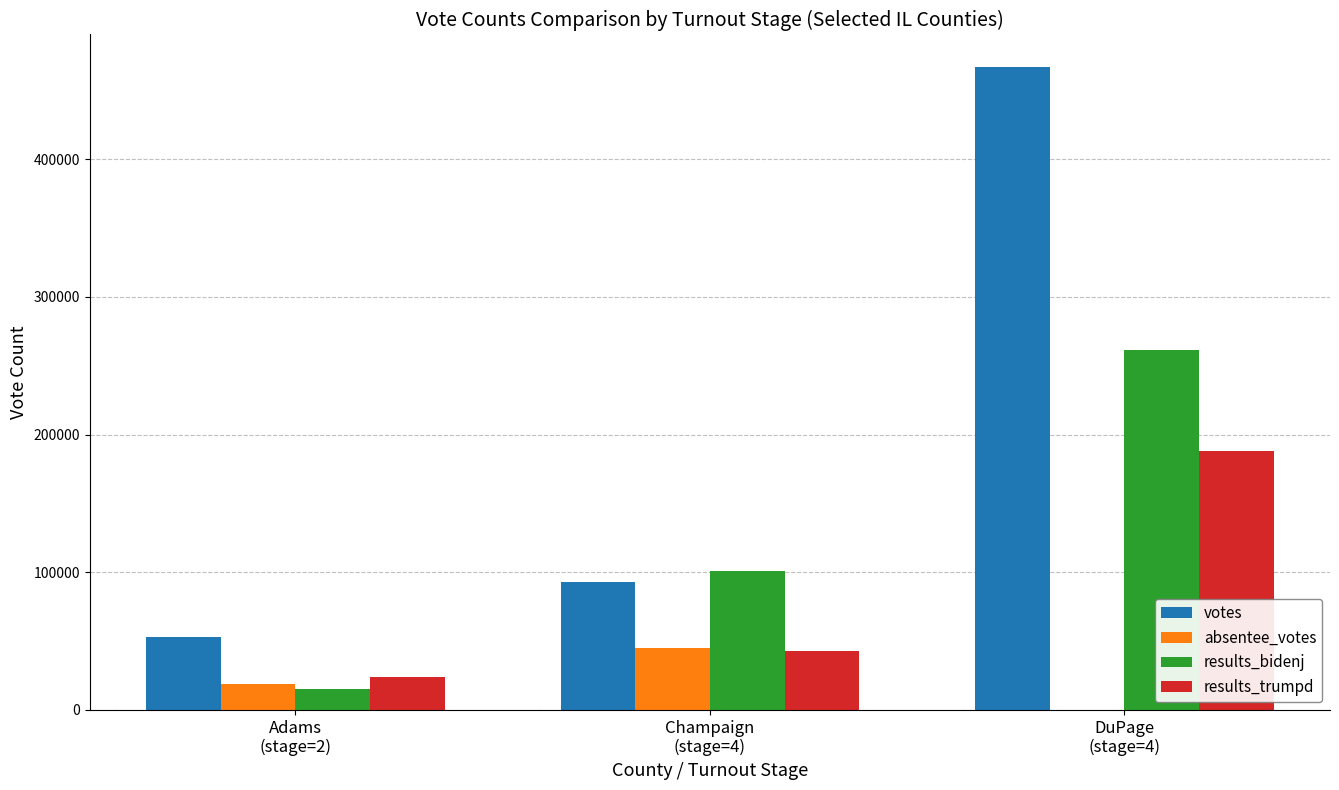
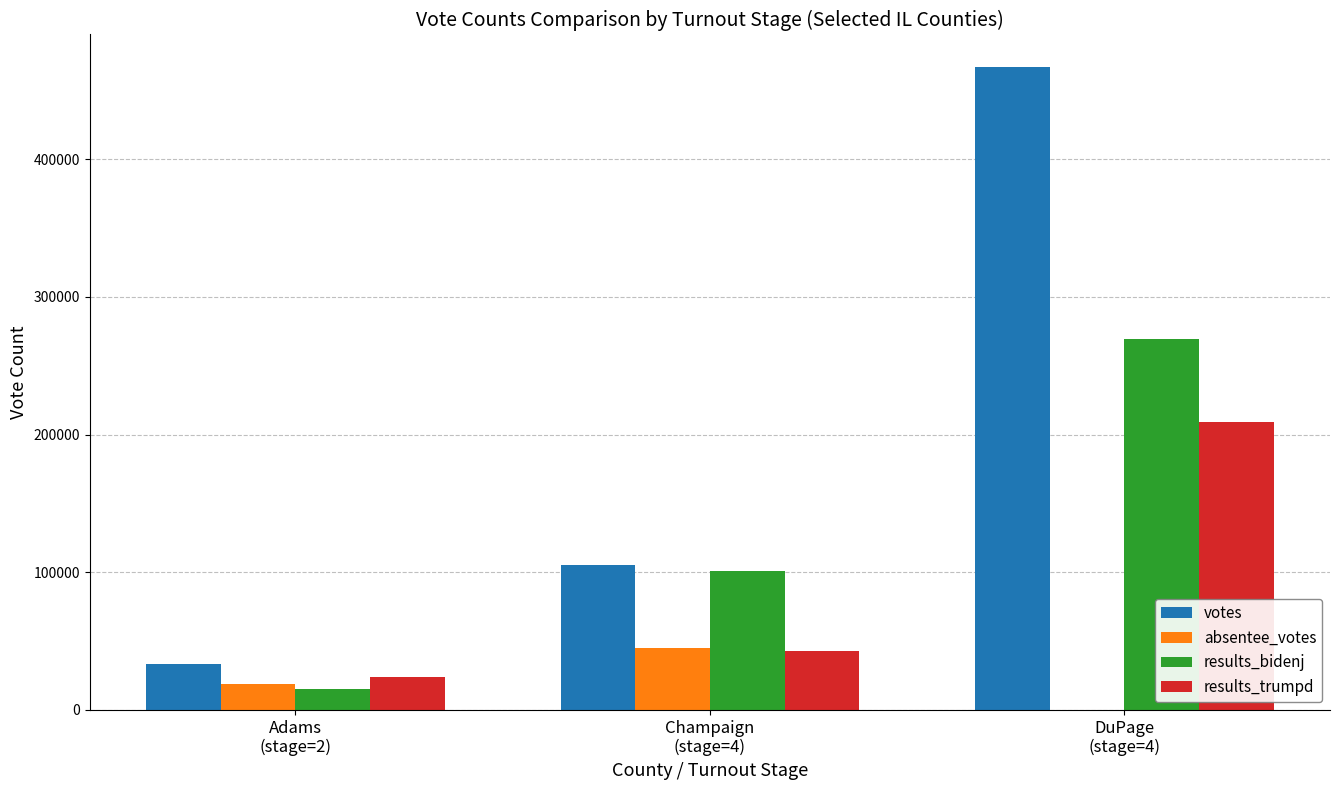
  {
    "votes": {
-     "Adams (stage=2)": 53000,
-     "Champaign (stage=4)": 93000,
+     "Adams (stage=2)": 33000,
+     "Champaign (stage=4)": 105000,
      "DuPage (stage=4)": 467000
    },
    "absentee_votes": {
      "Adams (stage=2)": 19000,
      "Champaign (stage=4)": 45000,
      "DuPage (stage=4)": 0
    },
    "results_bidenj": {
      "Adams (stage=2)": 15000,
      "Champaign (stage=4)": 101000,
-     "DuPage (stage=4)": 262000
+     "DuPage (stage=4)": 270000
    },
    "results_trumpd": {
      "Adams (stage=2)": 24000,
      "Champaign (stage=4)": 43000,
-     "DuPage (stage=4)": 188000
+     "DuPage (stage=4)": 209000
    }
  }
